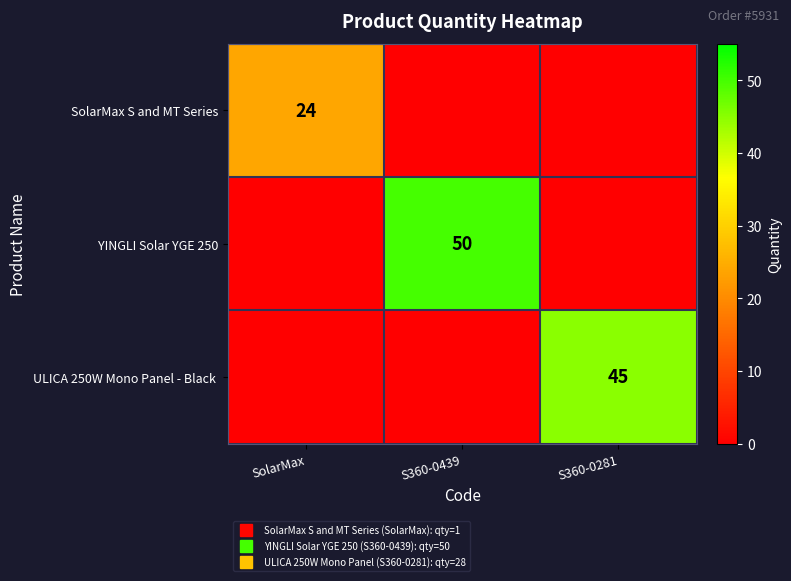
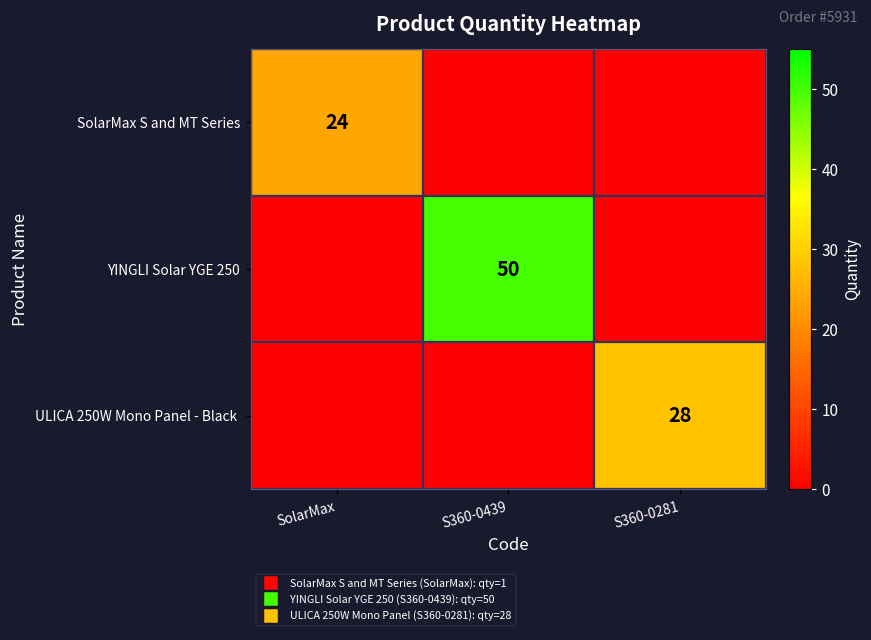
  {
    "SolarMax S and MT Series": {
      "SolarMax": 24
    },
    "YINGLI Solar YGE 250": {
      "S360-0439": 50
    },
    "ULICA 250W Mono Panel - Black": {
-     "S360-0281": 45
+     "S360-0281": 28
    }
  }
